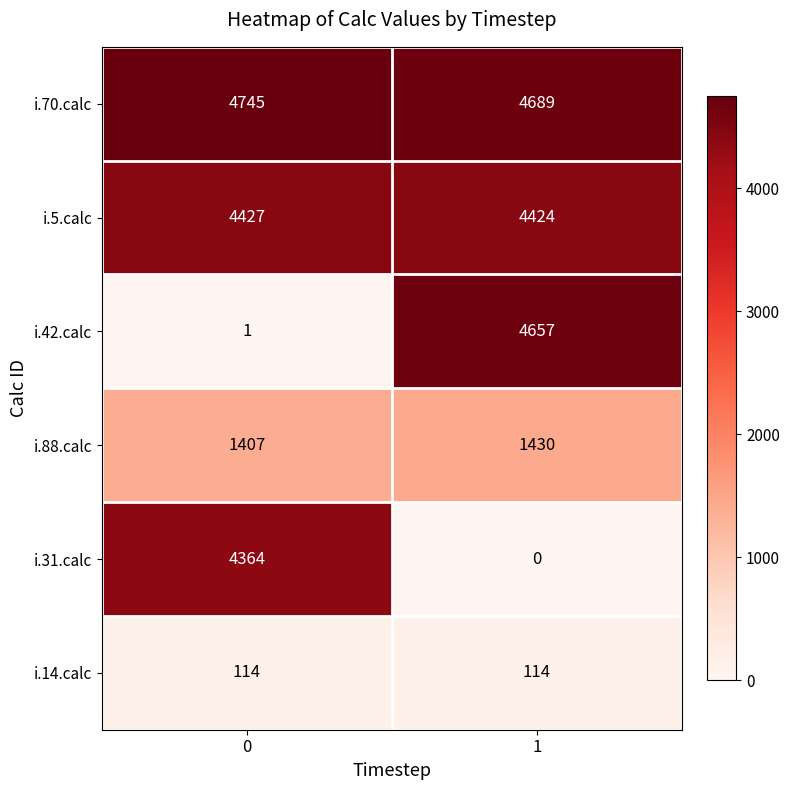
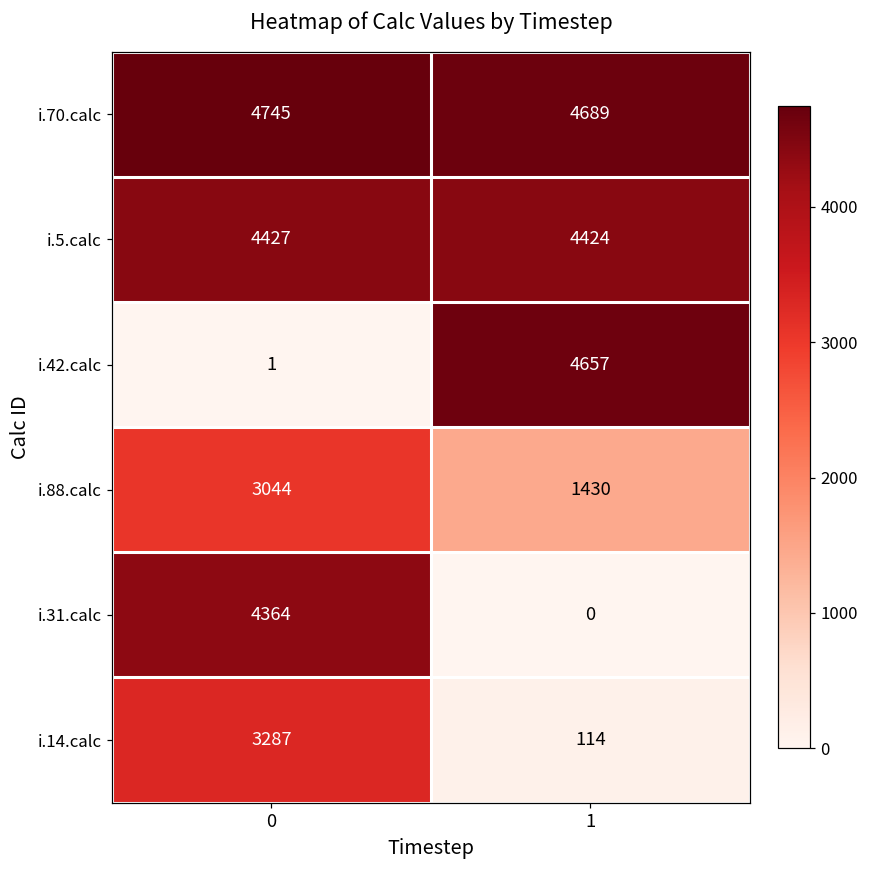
  {
    "i.70.calc": {
      "0": 4745,
      "1": 4689
    },
    "i.5.calc": {
      "0": 4427,
      "1": 4424
    },
    "i.42.calc": {
      "0": 1,
      "1": 4657
    },
    "i.88.calc": {
-     "0": 1407,
+     "0": 3044,
      "1": 1430
    },
    "i.31.calc": {
      "0": 4364,
      "1": 0
    },
    "i.14.calc": {
-     "0": 114,
+     "0": 3287,
      "1": 114
    }
  }
